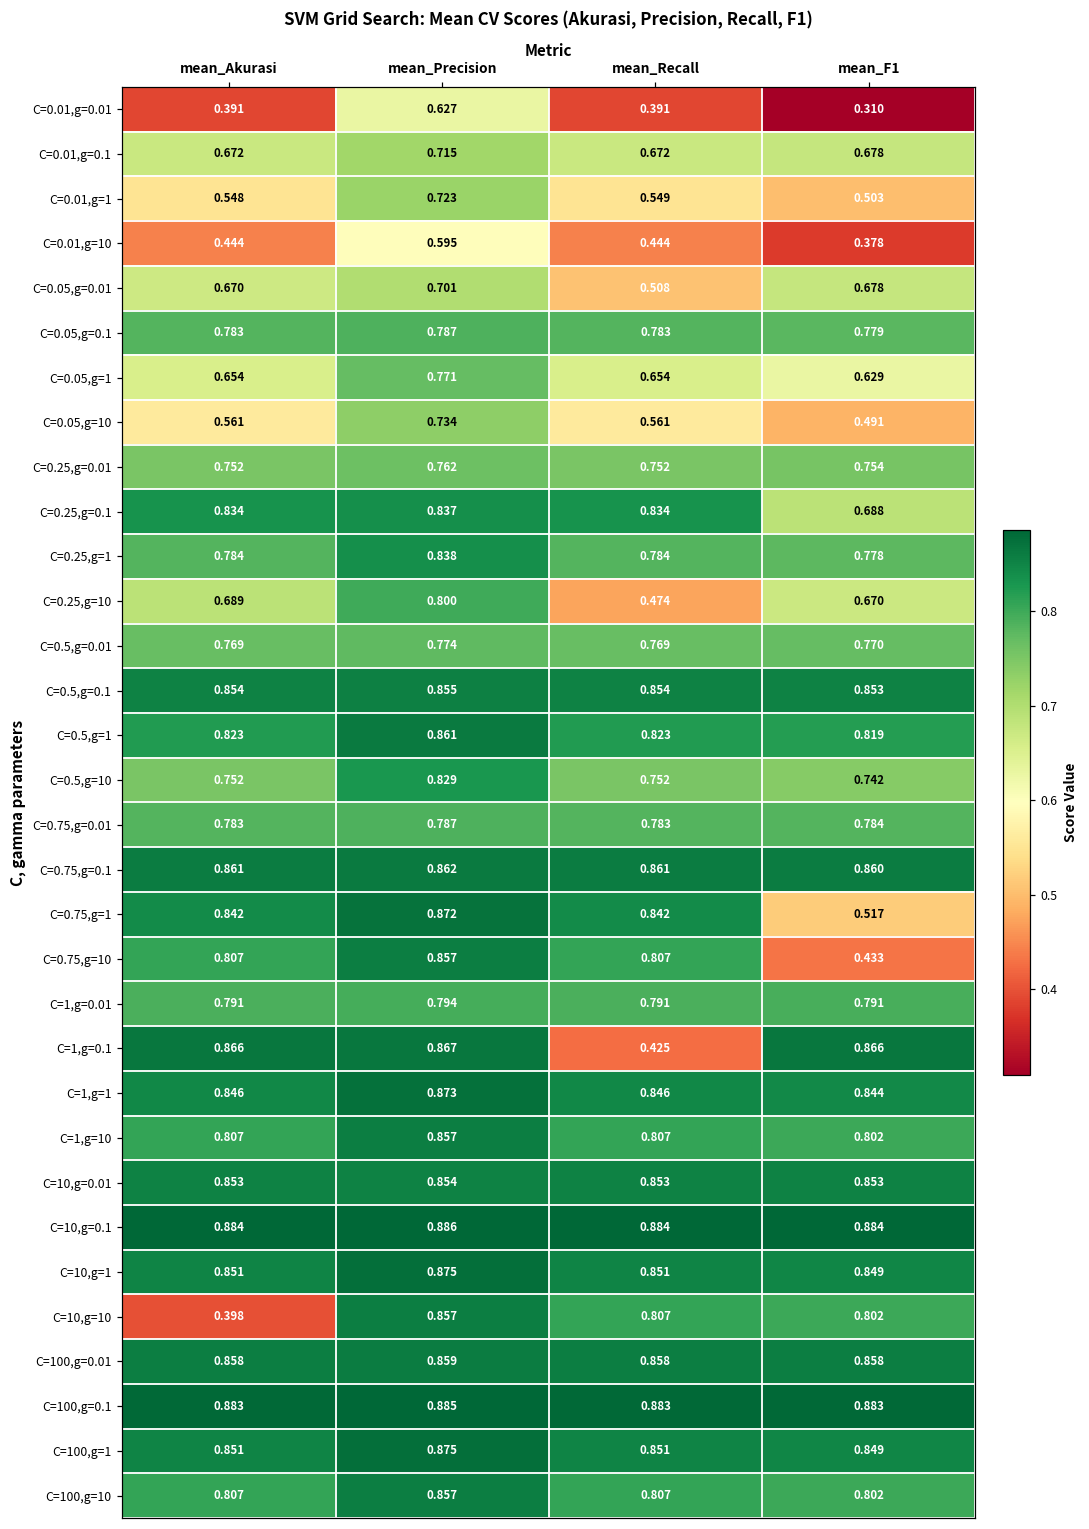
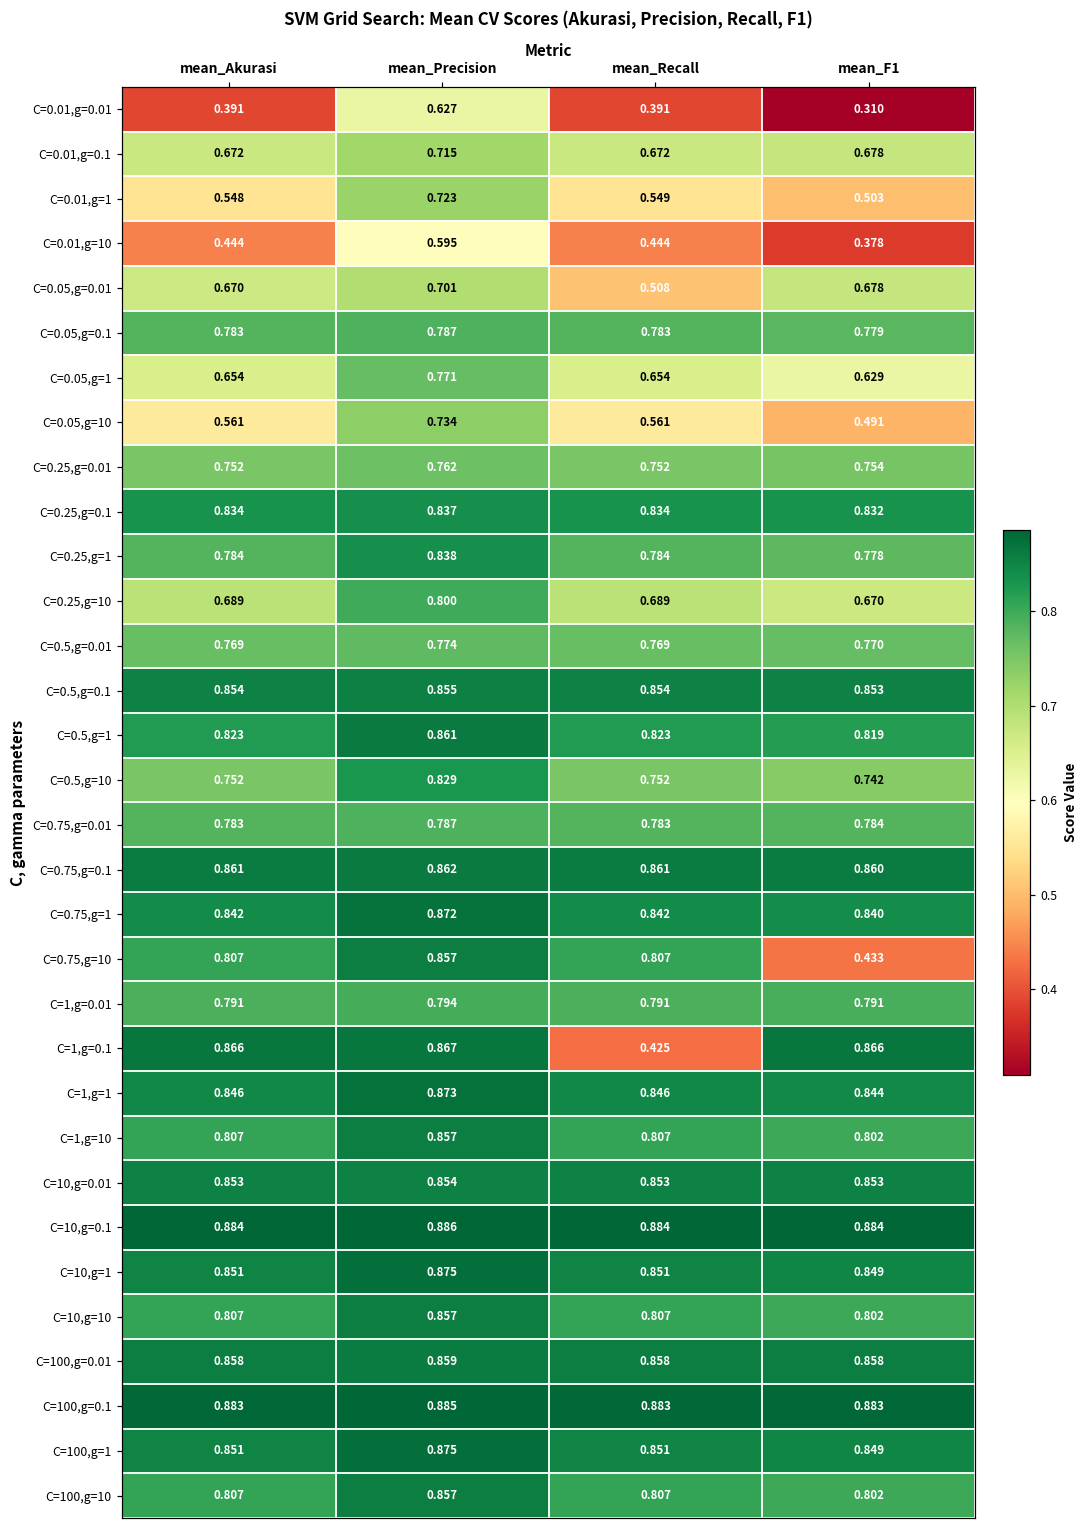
  {
    "C=0.01,g=0.01": {
      "mean_Akurasi": 0.391,
      "mean_Precision": 0.627,
      "mean_Recall": 0.391,
      "mean_F1": 0.310
    },
    "C=0.01,g=0.1": {
      "mean_Akurasi": 0.672,
      "mean_Precision": 0.715,
      "mean_Recall": 0.672,
      "mean_F1": 0.678
    },
    "C=0.01,g=1": {
      "mean_Akurasi": 0.548,
      "mean_Precision": 0.723,
      "mean_Recall": 0.549,
      "mean_F1": 0.503
    },
    "C=0.01,g=10": {
      "mean_Akurasi": 0.444,
      "mean_Precision": 0.595,
      "mean_Recall": 0.444,
      "mean_F1": 0.378
    },
    "C=0.05,g=0.01": {
      "mean_Akurasi": 0.670,
      "mean_Precision": 0.701,
      "mean_Recall": 0.508,
      "mean_F1": 0.678
    },
    "C=0.05,g=0.1": {
      "mean_Akurasi": 0.783,
      "mean_Precision": 0.787,
      "mean_Recall": 0.783,
      "mean_F1": 0.779
    },
    "C=0.05,g=1": {
      "mean_Akurasi": 0.654,
      "mean_Precision": 0.771,
      "mean_Recall": 0.654,
      "mean_F1": 0.629
    },
    "C=0.05,g=10": {
      "mean_Akurasi": 0.561,
      "mean_Precision": 0.734,
      "mean_Recall": 0.561,
      "mean_F1": 0.491
    },
    "C=0.25,g=0.01": {
      "mean_Akurasi": 0.752,
      "mean_Precision": 0.762,
      "mean_Recall": 0.752,
      "mean_F1": 0.754
    },
    "C=0.25,g=0.1": {
      "mean_Akurasi": 0.834,
      "mean_Precision": 0.837,
      "mean_Recall": 0.834,
-     "mean_F1": 0.688
+     "mean_F1": 0.832
    },
    "C=0.25,g=1": {
      "mean_Akurasi": 0.784,
      "mean_Precision": 0.838,
      "mean_Recall": 0.784,
      "mean_F1": 0.778
    },
    "C=0.25,g=10": {
      "mean_Akurasi": 0.689,
      "mean_Precision": 0.800,
-     "mean_Recall": 0.474,
+     "mean_Recall": 0.689,
      "mean_F1": 0.670
    },
    "C=0.5,g=0.01": {
      "mean_Akurasi": 0.769,
      "mean_Precision": 0.774,
      "mean_Recall": 0.769,
      "mean_F1": 0.770
    },
    "C=0.5,g=0.1": {
      "mean_Akurasi": 0.854,
      "mean_Precision": 0.855,
      "mean_Recall": 0.854,
      "mean_F1": 0.853
    },
    "C=0.5,g=1": {
      "mean_Akurasi": 0.823,
      "mean_Precision": 0.861,
      "mean_Recall": 0.823,
      "mean_F1": 0.819
    },
    "C=0.5,g=10": {
      "mean_Akurasi": 0.752,
      "mean_Precision": 0.829,
      "mean_Recall": 0.752,
      "mean_F1": 0.742
    },
    "C=0.75,g=0.01": {
      "mean_Akurasi": 0.783,
      "mean_Precision": 0.787,
      "mean_Recall": 0.783,
      "mean_F1": 0.784
    },
    "C=0.75,g=0.1": {
      "mean_Akurasi": 0.861,
      "mean_Precision": 0.862,
      "mean_Recall": 0.861,
      "mean_F1": 0.860
    },
    "C=0.75,g=1": {
      "mean_Akurasi": 0.842,
      "mean_Precision": 0.872,
      "mean_Recall": 0.842,
-     "mean_F1": 0.517
+     "mean_F1": 0.840
    },
    "C=0.75,g=10": {
      "mean_Akurasi": 0.807,
      "mean_Precision": 0.857,
      "mean_Recall": 0.807,
      "mean_F1": 0.433
    },
    "C=1,g=0.01": {
      "mean_Akurasi": 0.791,
      "mean_Precision": 0.794,
      "mean_Recall": 0.791,
      "mean_F1": 0.791
    },
    "C=1,g=0.1": {
      "mean_Akurasi": 0.866,
      "mean_Precision": 0.867,
      "mean_Recall": 0.425,
      "mean_F1": 0.866
    },
    "C=1,g=1": {
      "mean_Akurasi": 0.846,
      "mean_Precision": 0.873,
      "mean_Recall": 0.846,
      "mean_F1": 0.844
    },
    "C=1,g=10": {
      "mean_Akurasi": 0.807,
      "mean_Precision": 0.857,
      "mean_Recall": 0.807,
      "mean_F1": 0.802
    },
    "C=10,g=0.01": {
      "mean_Akurasi": 0.853,
      "mean_Precision": 0.854,
      "mean_Recall": 0.853,
      "mean_F1": 0.853
    },
    "C=10,g=0.1": {
      "mean_Akurasi": 0.884,
      "mean_Precision": 0.886,
      "mean_Recall": 0.884,
      "mean_F1": 0.884
    },
    "C=10,g=1": {
      "mean_Akurasi": 0.851,
      "mean_Precision": 0.875,
      "mean_Recall": 0.851,
      "mean_F1": 0.849
    },
    "C=10,g=10": {
-     "mean_Akurasi": 0.398,
+     "mean_Akurasi": 0.807,
      "mean_Precision": 0.857,
      "mean_Recall": 0.807,
      "mean_F1": 0.802
    },
    "C=100,g=0.01": {
      "mean_Akurasi": 0.858,
      "mean_Precision": 0.859,
      "mean_Recall": 0.858,
      "mean_F1": 0.858
    },
    "C=100,g=0.1": {
      "mean_Akurasi": 0.883,
      "mean_Precision": 0.885,
      "mean_Recall": 0.883,
      "mean_F1": 0.883
    },
    "C=100,g=1": {
      "mean_Akurasi": 0.851,
      "mean_Precision": 0.875,
      "mean_Recall": 0.851,
      "mean_F1": 0.849
    },
    "C=100,g=10": {
      "mean_Akurasi": 0.807,
      "mean_Precision": 0.857,
      "mean_Recall": 0.807,
      "mean_F1": 0.802
    }
  }
